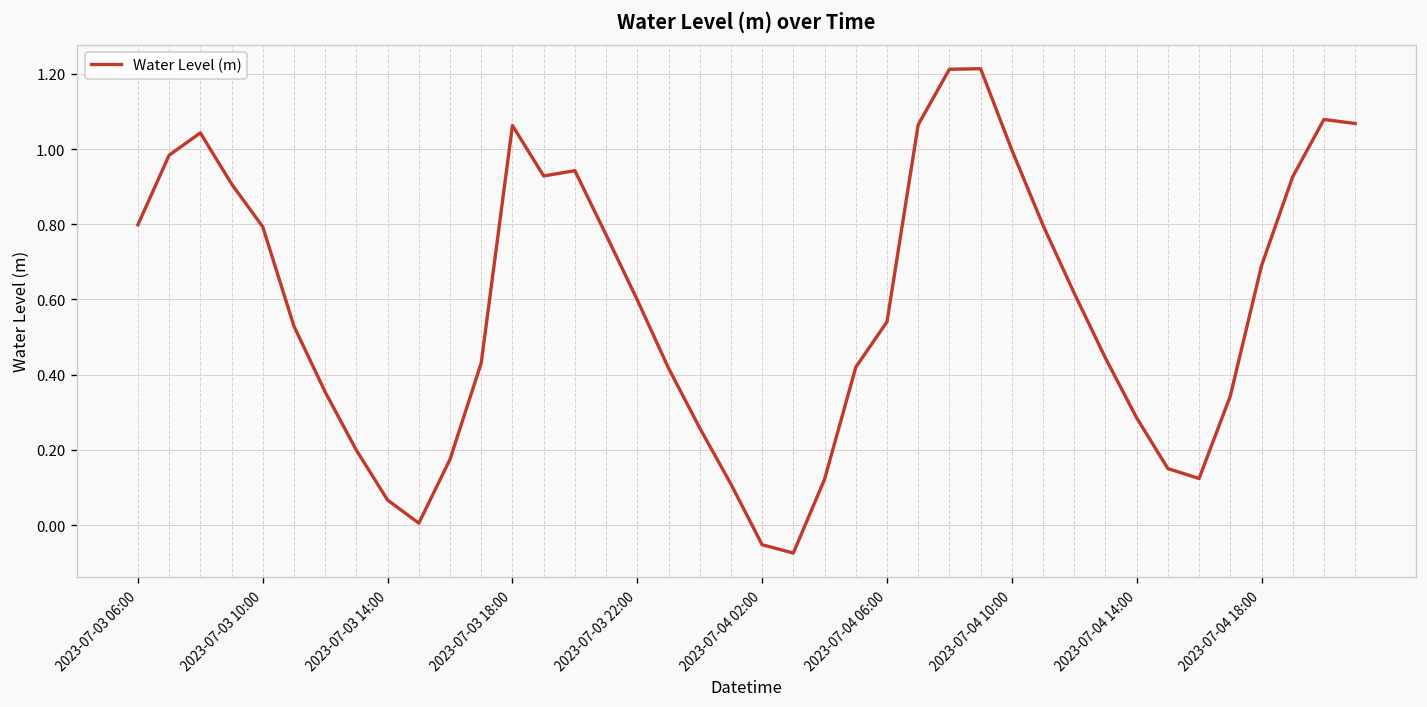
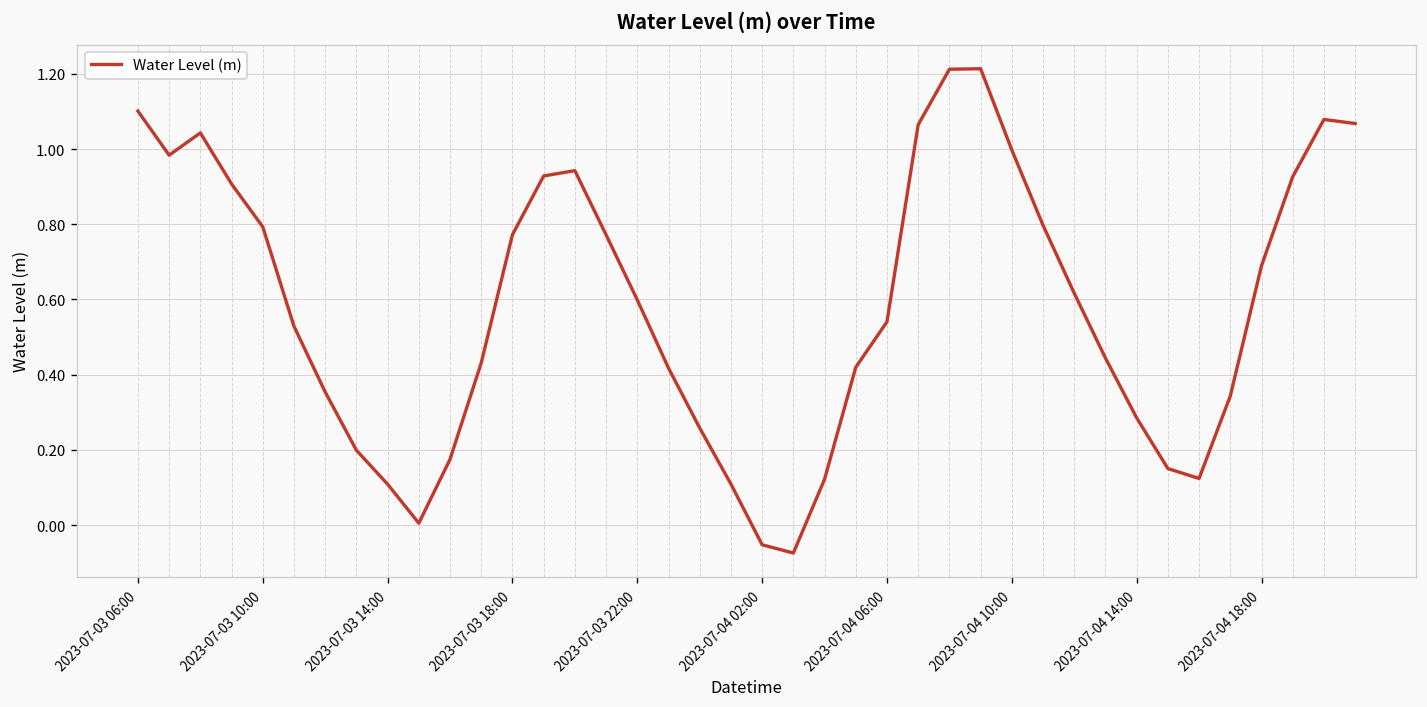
  {
-   "2023-07-03 06:00": 0.80,
+   "2023-07-03 06:00": 1.10,
    "2023-07-03 10:00": 0.79,
-   "2023-07-03 14:00": 0.07,
-   "2023-07-03 18:00": 1.06,
+   "2023-07-03 14:00": 0.11,
+   "2023-07-03 18:00": 0.77,
    "2023-07-03 22:00": 0.60,
    "2023-07-04 02:00": -0.05,
    "2023-07-04 06:00": 0.54,
    "2023-07-04 10:00": 1.00,
    "2023-07-04 14:00": 0.29,
    "2023-07-04 18:00": 0.69
  }
